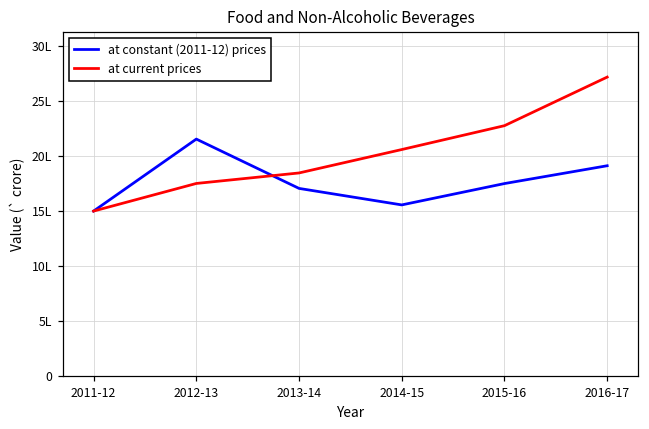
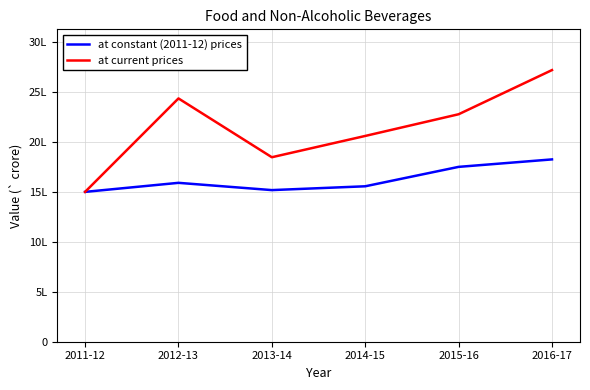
  {
    "at constant (2011-12) prices": {
-     "2012-13": "22L",
-     "2013-14": "17L",
+     "2012-13": "16L",
+     "2013-14": "15L",
      "2014-15": "16L",
      "2015-16": "18L",
-     "2016-17": "19L"
+     "2016-17": "18L"
    },
    "at current prices": {
-     "2012-13": "18L",
+     "2012-13": "24L",
      "2013-14": "18L",
      "2014-15": "21L",
      "2015-16": "23L",
      "2016-17": "27L"
    }
  }
